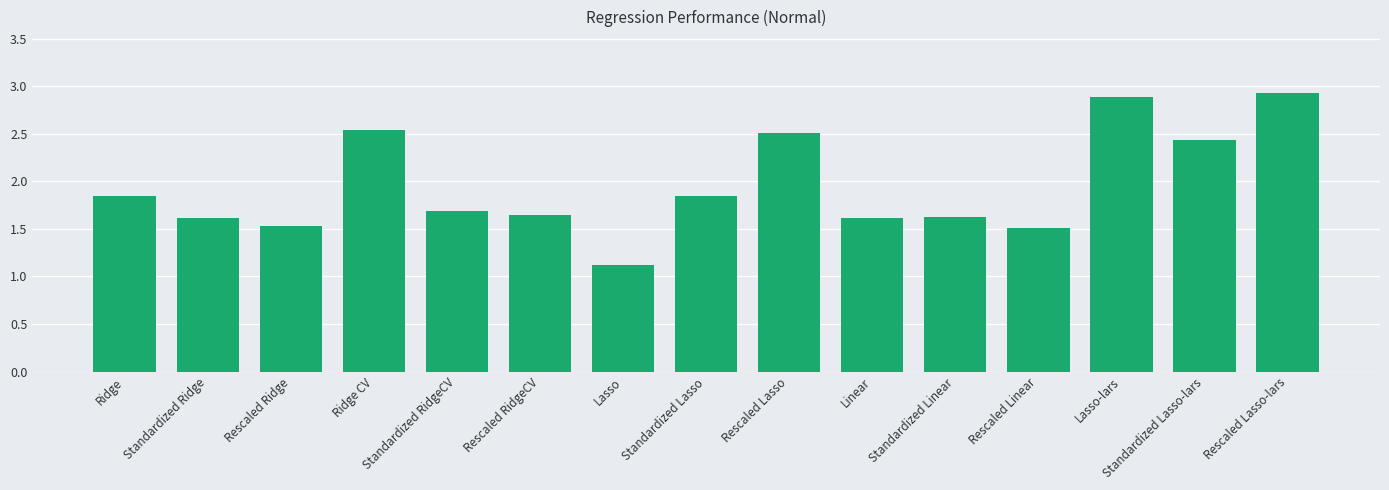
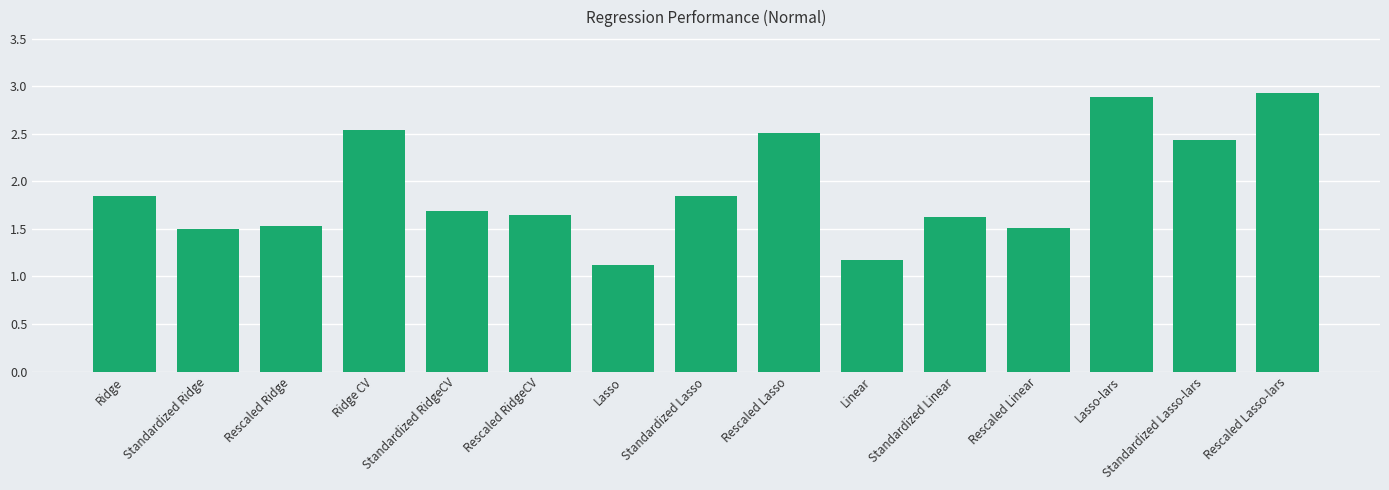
  {
    "Ridge": 1.9,
-   "Standardized Ridge": 1.6,
+   "Standardized Ridge": 1.5,
    "Rescaled Ridge": 1.5,
    "Ridge CV": 2.5,
    "Standardized RidgeCV": 1.7,
    "Rescaled RidgeCV": 1.7,
    "Lasso": 1.1,
    "Standardized Lasso": 1.9,
    "Rescaled Lasso": 2.5,
-   "Linear": 1.6,
+   "Linear": 1.2,
    "Standardized Linear": 1.6,
    "Rescaled Linear": 1.5,
    "Lasso-lars": 2.9,
    "Standardized Lasso-lars": 2.4,
    "Rescaled Lasso-lars": 2.9
  }
